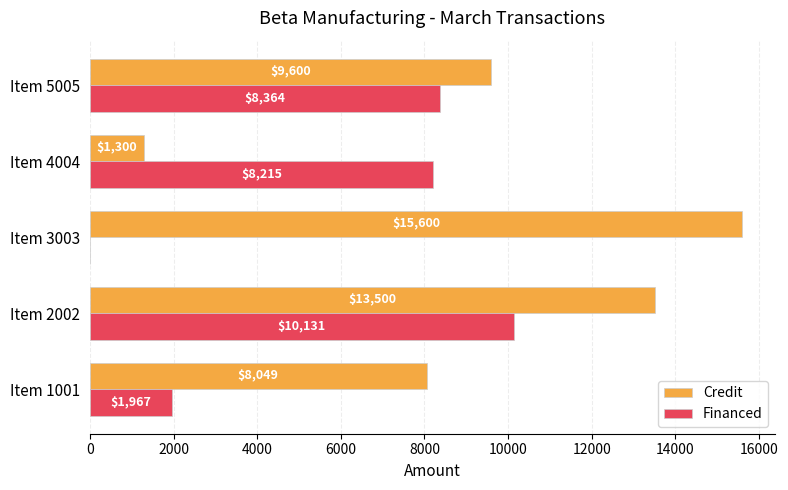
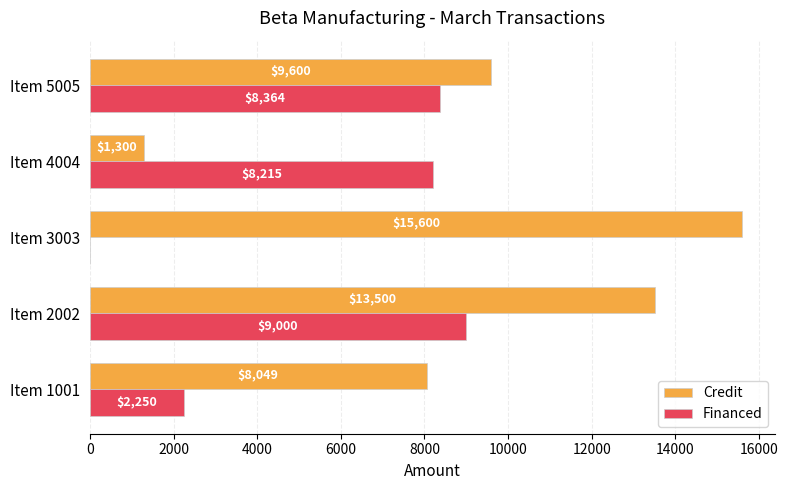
  {
    "Credit": {
      "Item 5005": "$9,600",
      "Item 4004": "$1,300",
      "Item 3003": "$15,600",
      "Item 2002": "$13,500",
      "Item 1001": "$8,049"
    },
    "Financed": {
      "Item 5005": "$8,364",
      "Item 4004": "$8,215",
-     "Item 2002": "$10,131",
-     "Item 1001": "$1,967"
+     "Item 2002": "$9,000",
+     "Item 1001": "$2,250"
    }
  }
